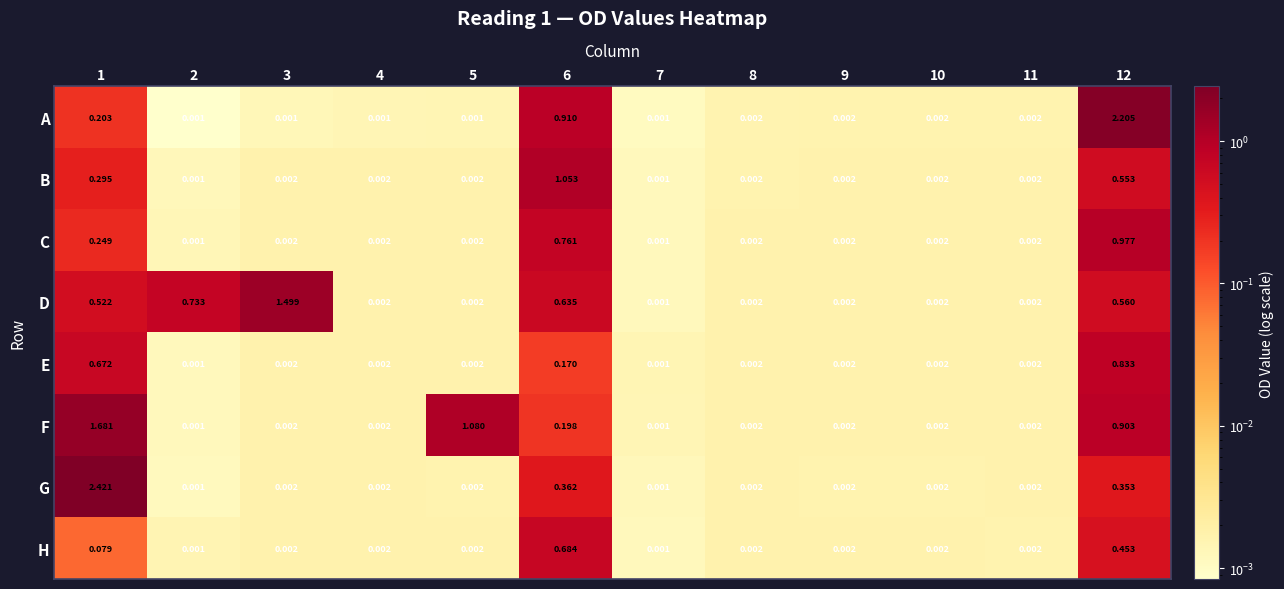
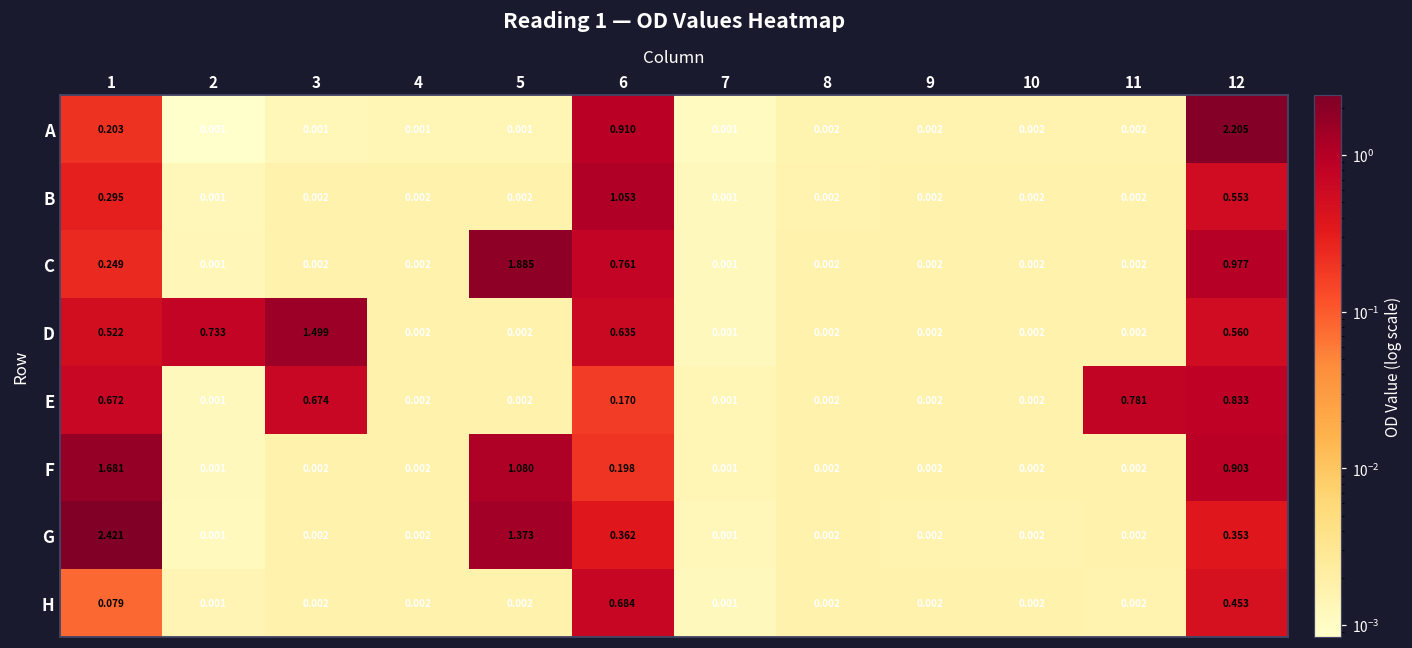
  {
    "A": {
      "1": 0.203,
      "2": 0.001,
      "3": 0.001,
      "4": 0.001,
      "5": 0.001,
      "6": 0.910,
      "7": 0.001,
      "8": 0.002,
      "9": 0.002,
      "10": 0.002,
      "11": 0.002,
      "12": 2.205
    },
    "B": {
      "1": 0.295,
      "2": 0.001,
      "3": 0.002,
      "4": 0.002,
      "5": 0.002,
      "6": 1.053,
      "7": 0.001,
      "8": 0.002,
      "9": 0.002,
      "10": 0.002,
      "11": 0.002,
      "12": 0.553
    },
    "C": {
      "1": 0.249,
      "2": 0.001,
      "3": 0.002,
      "4": 0.002,
-     "5": 0.002,
+     "5": 1.885,
      "6": 0.761,
      "7": 0.001,
      "8": 0.002,
      "9": 0.002,
      "10": 0.002,
      "11": 0.002,
      "12": 0.977
    },
    "D": {
      "1": 0.522,
      "2": 0.733,
      "3": 1.499,
      "4": 0.002,
      "5": 0.002,
      "6": 0.635,
      "7": 0.001,
      "8": 0.002,
      "9": 0.002,
      "10": 0.002,
      "11": 0.002,
      "12": 0.560
    },
    "E": {
      "1": 0.672,
      "2": 0.001,
-     "3": 0.002,
+     "3": 0.674,
      "4": 0.002,
      "5": 0.002,
      "6": 0.170,
      "7": 0.001,
      "8": 0.002,
      "9": 0.002,
      "10": 0.002,
-     "11": 0.002,
+     "11": 0.781,
      "12": 0.833
    },
    "F": {
      "1": 1.681,
      "2": 0.001,
      "3": 0.002,
      "4": 0.002,
      "5": 1.080,
      "6": 0.198,
      "7": 0.001,
      "8": 0.002,
      "9": 0.002,
      "10": 0.002,
      "11": 0.002,
      "12": 0.903
    },
    "G": {
      "1": 2.421,
      "2": 0.001,
      "3": 0.002,
      "4": 0.002,
-     "5": 0.002,
+     "5": 1.373,
      "6": 0.362,
      "7": 0.001,
      "8": 0.002,
      "9": 0.002,
      "10": 0.002,
      "11": 0.002,
      "12": 0.353
    },
    "H": {
      "1": 0.079,
      "2": 0.001,
      "3": 0.002,
      "4": 0.002,
      "5": 0.002,
      "6": 0.684,
      "7": 0.001,
      "8": 0.002,
      "9": 0.002,
      "10": 0.002,
      "11": 0.002,
      "12": 0.453
    }
  }
